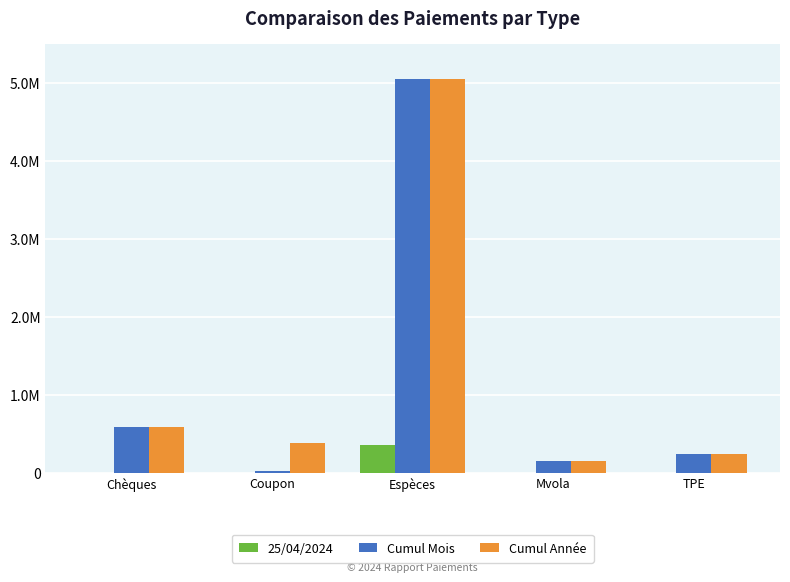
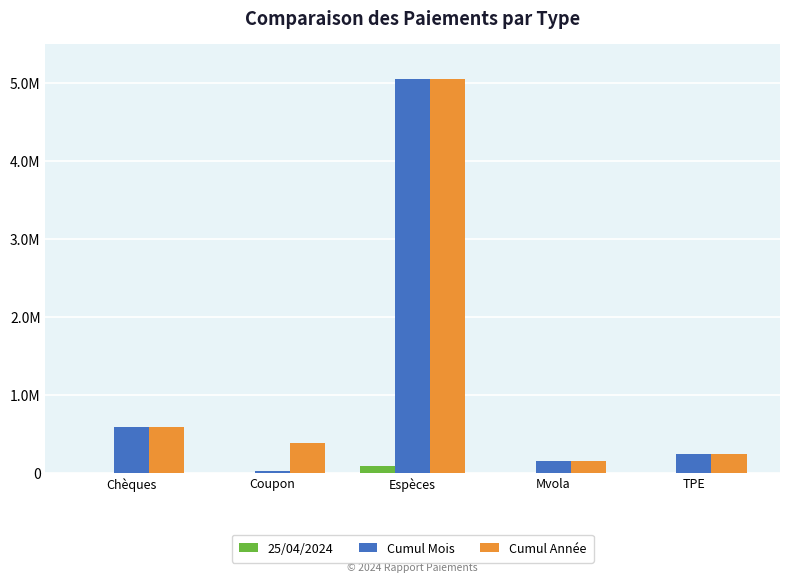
  {
    "25/04/2024": {
      "Chèques": 0,
      "Coupon": 0,
-     "Espèces": 400000,
+     "Espèces": 100000,
      "Mvola": 0,
      "TPE": 0
    },
    "Cumul Mois": {
      "Chèques": 600000,
      "Espèces": 5000000,
      "Mvola": 200000,
      "TPE": 200000
    },
    "Cumul Année": {
      "Chèques": 600000,
      "Coupon": 400000,
      "Espèces": 5000000,
      "Mvola": 200000,
      "TPE": 200000
    }
  }
